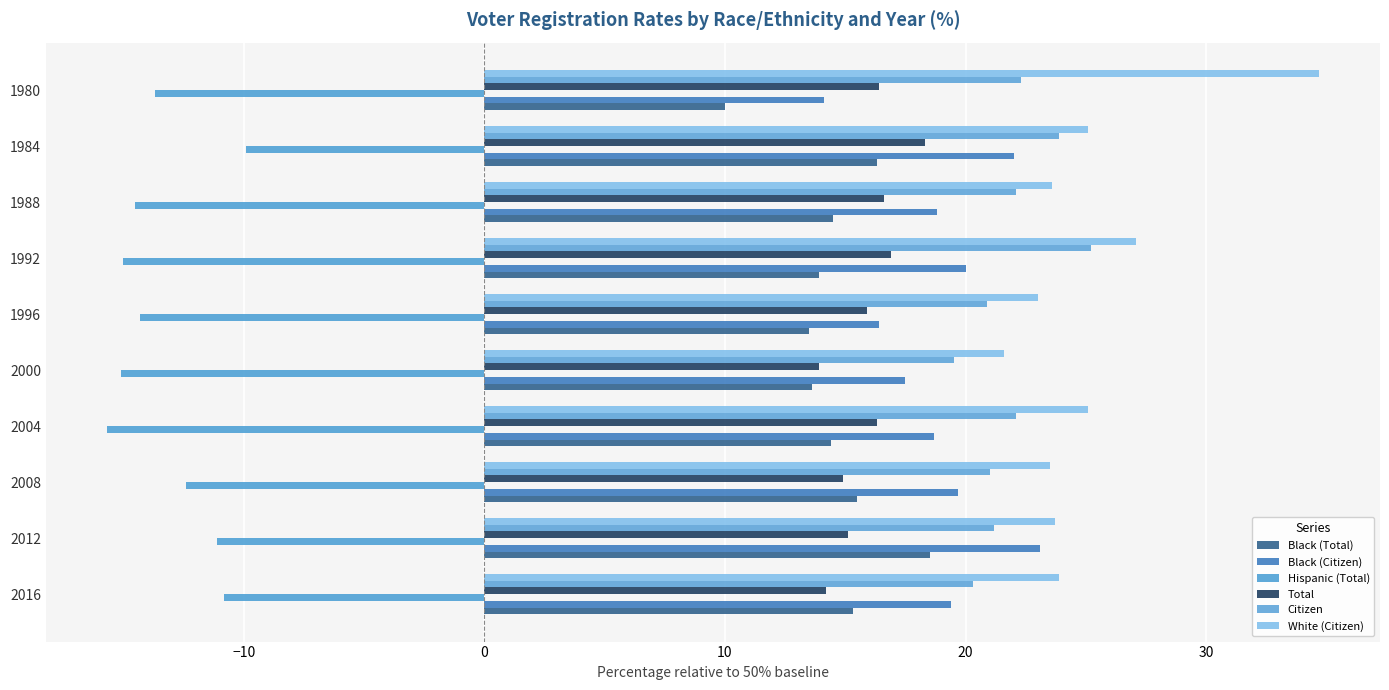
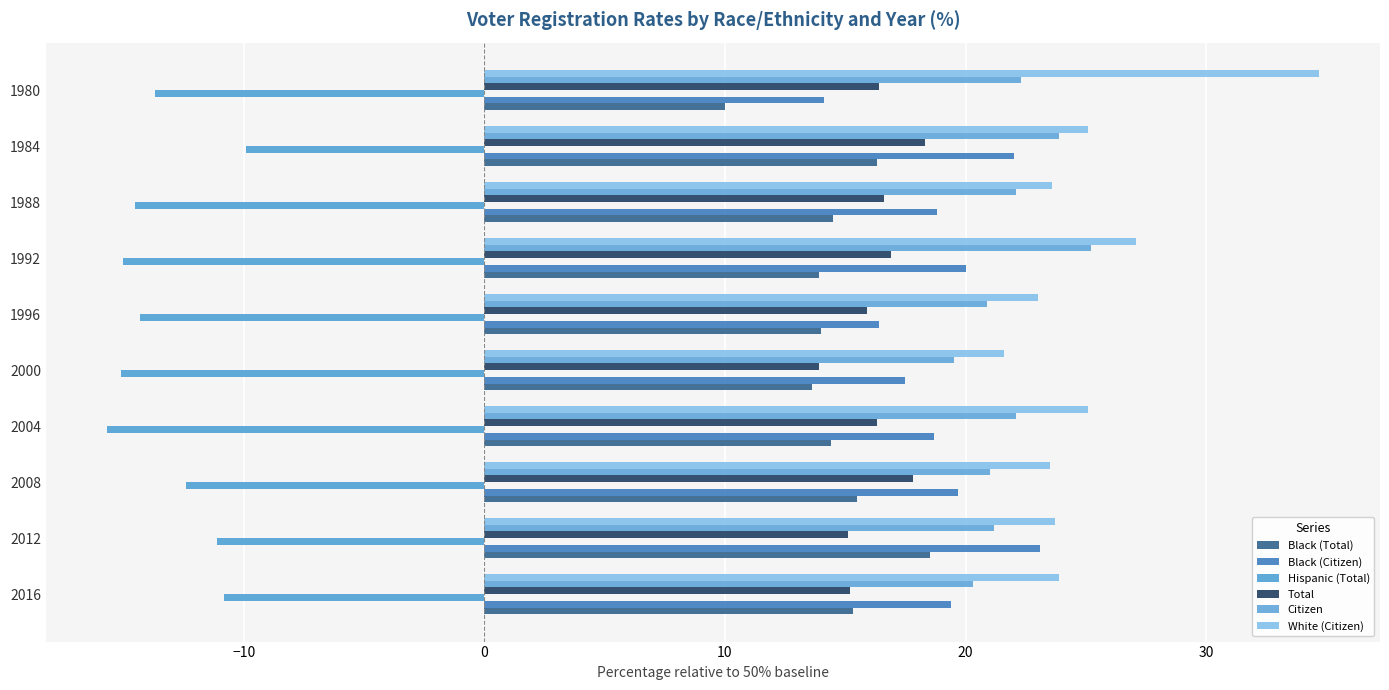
  {
    "Black (Total)": {
      "1980": 10.0,
      "1984": 16.3,
      "1988": 14.5,
      "1992": 13.9,
-     "1996": 13.5,
+     "1996": 14.0,
      "2000": 13.6,
      "2004": 14.4,
      "2008": 15.5,
      "2012": 18.5,
      "2016": 15.3
    },
    "Total": {
      "1980": 16.4,
      "1984": 18.3,
      "1988": 16.6,
      "1992": 16.9,
      "1996": 15.9,
      "2000": 13.9,
      "2004": 16.3,
-     "2008": 14.9,
+     "2008": 17.8,
      "2012": 15.1,
-     "2016": 14.2
+     "2016": 15.2
    }
  }
